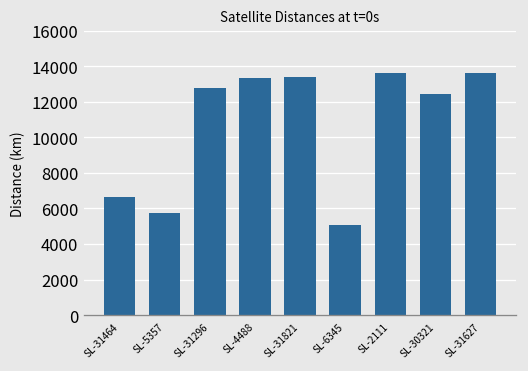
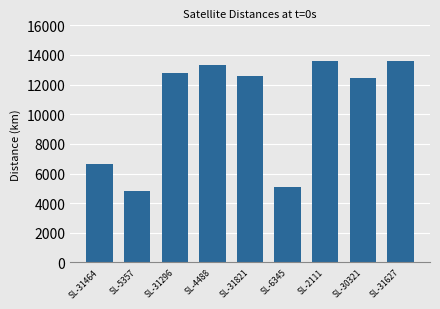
  {
    "SL-31464": 6600,
-   "SL-5357": 5700,
+   "SL-5357": 4800,
    "SL-31296": 12800,
    "SL-4488": 13300,
-   "SL-31821": 13400,
+   "SL-31821": 12600,
    "SL-6345": 5100,
    "SL-2111": 13600,
    "SL-30321": 12400,
    "SL-31627": 13600
  }
